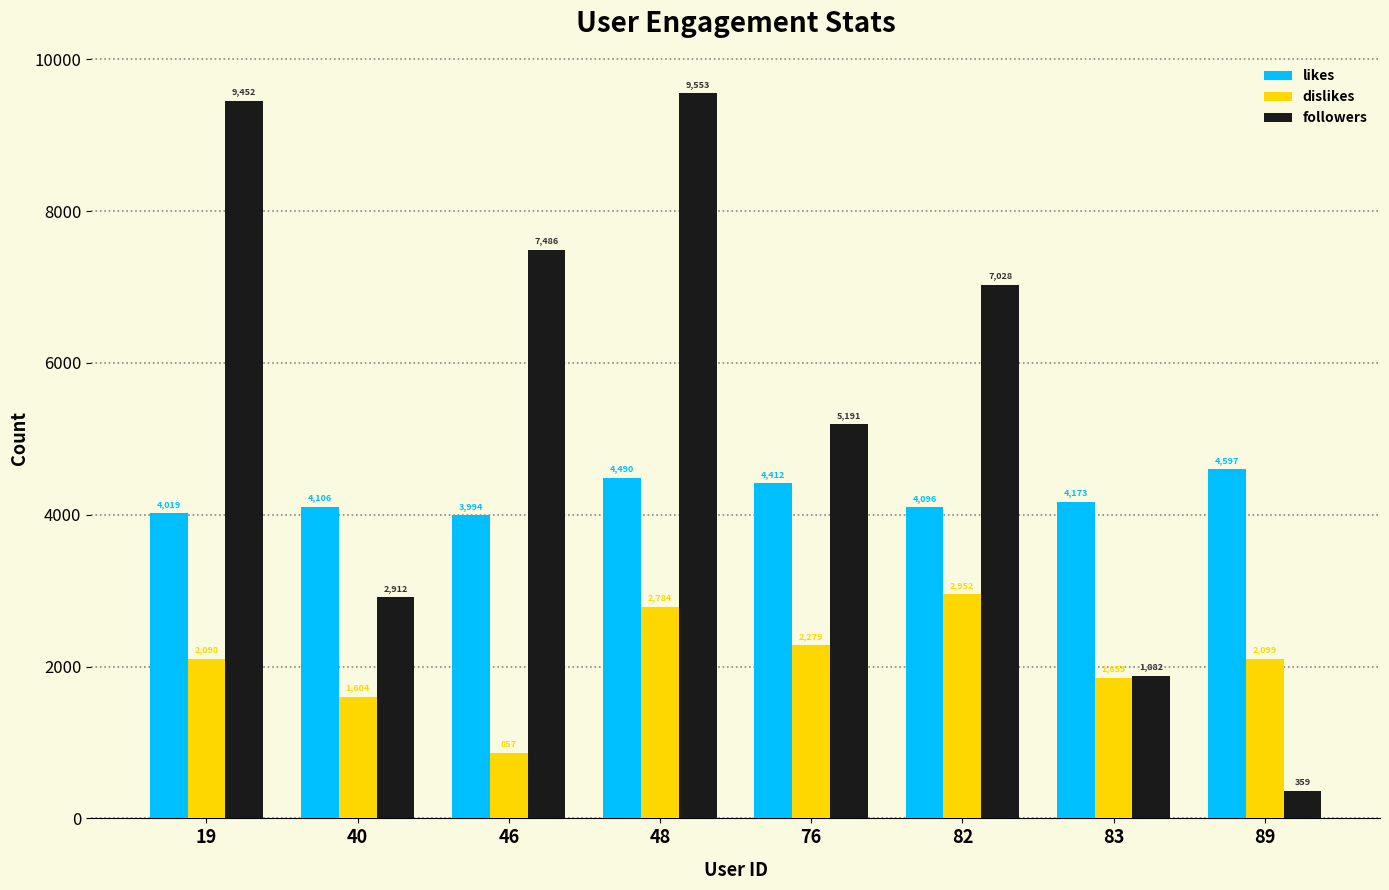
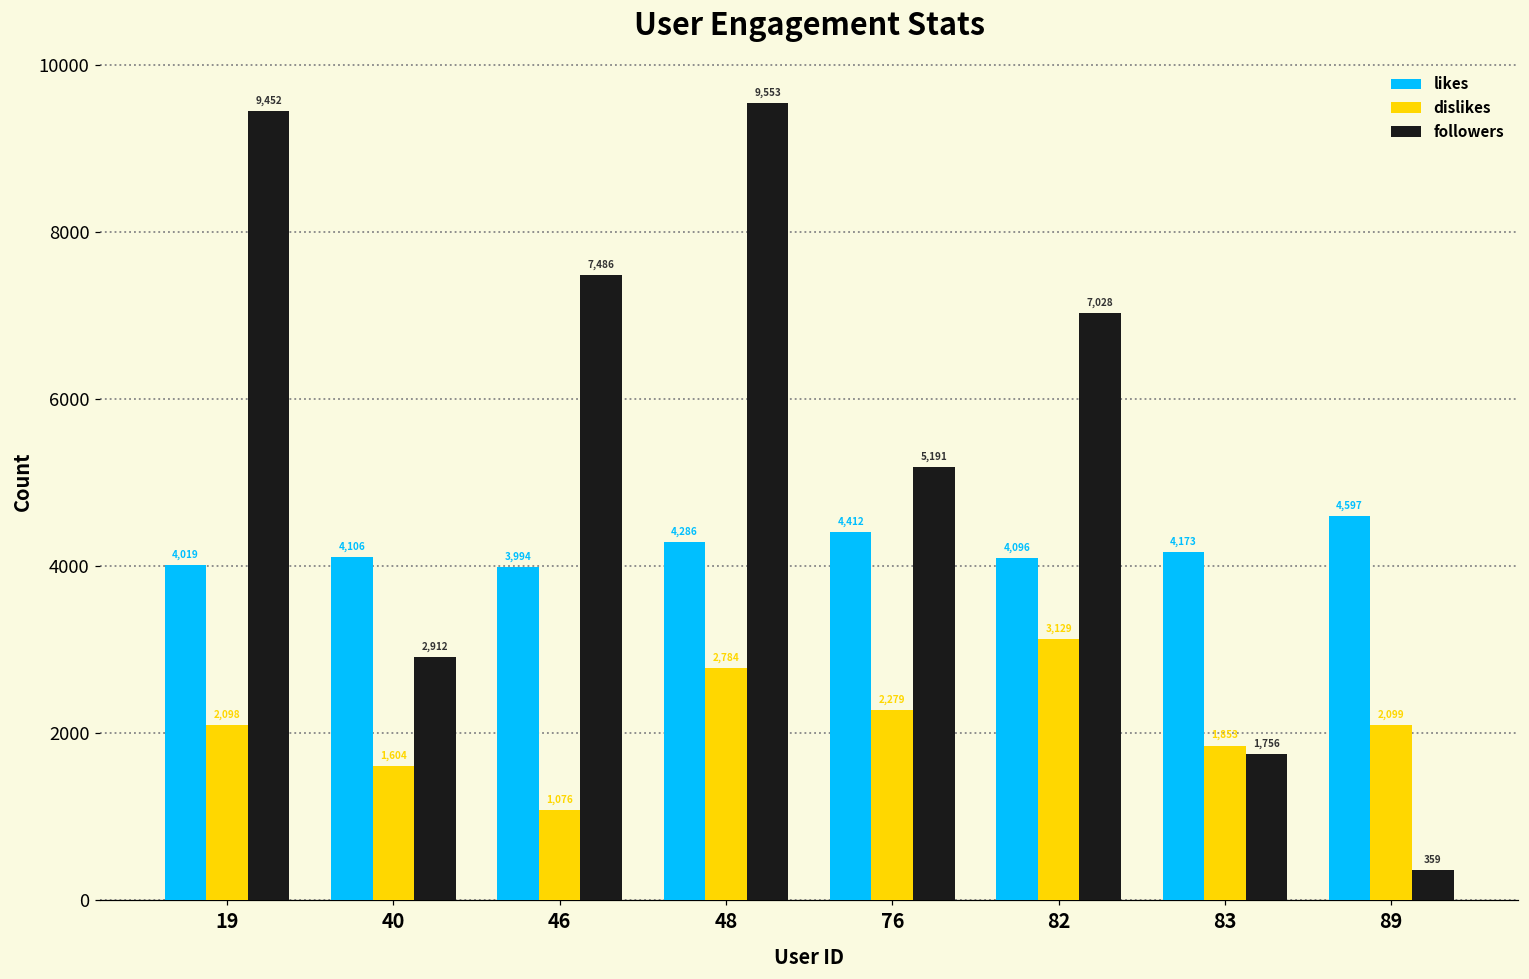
  {
    "likes": {
      "19": "4,019",
      "40": "4,106",
      "46": "3,994",
-     "48": "4,490",
+     "48": "4,286",
      "76": "4,412",
      "82": "4,096",
      "83": "4,173",
      "89": "4,597"
    },
    "dislikes": {
      "19": "2,098",
      "40": "1,604",
-     "46": "857",
+     "46": "1,076",
      "48": "2,784",
      "76": "2,279",
-     "82": "2,952",
+     "82": "3,129",
      "83": "1,853",
      "89": "2,099"
    },
    "followers": {
      "19": "9,452",
      "40": "2,912",
      "46": "7,486",
      "48": "9,553",
      "76": "5,191",
      "82": "7,028",
-     "83": "1,882",
+     "83": "1,756",
      "89": "359"
    }
  }
